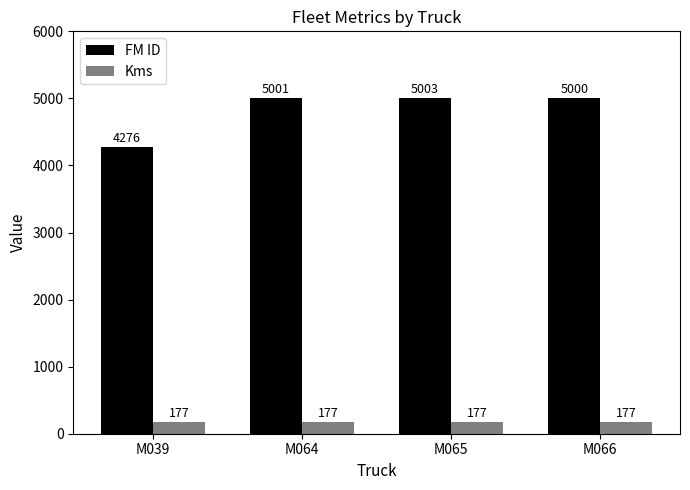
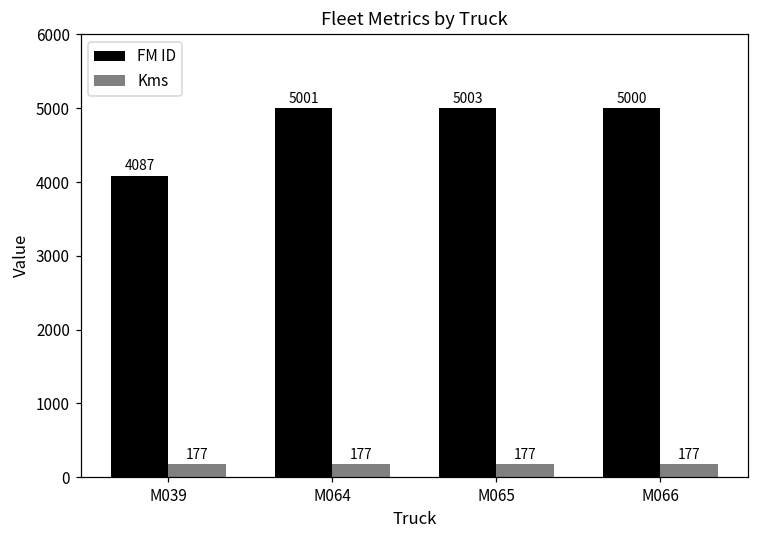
  {
    "FM ID": {
-     "M039": 4276,
+     "M039": 4087,
      "M064": 5001,
      "M065": 5003,
      "M066": 5000
    },
    "Kms": {
      "M039": 177,
      "M064": 177,
      "M065": 177,
      "M066": 177
    }
  }
